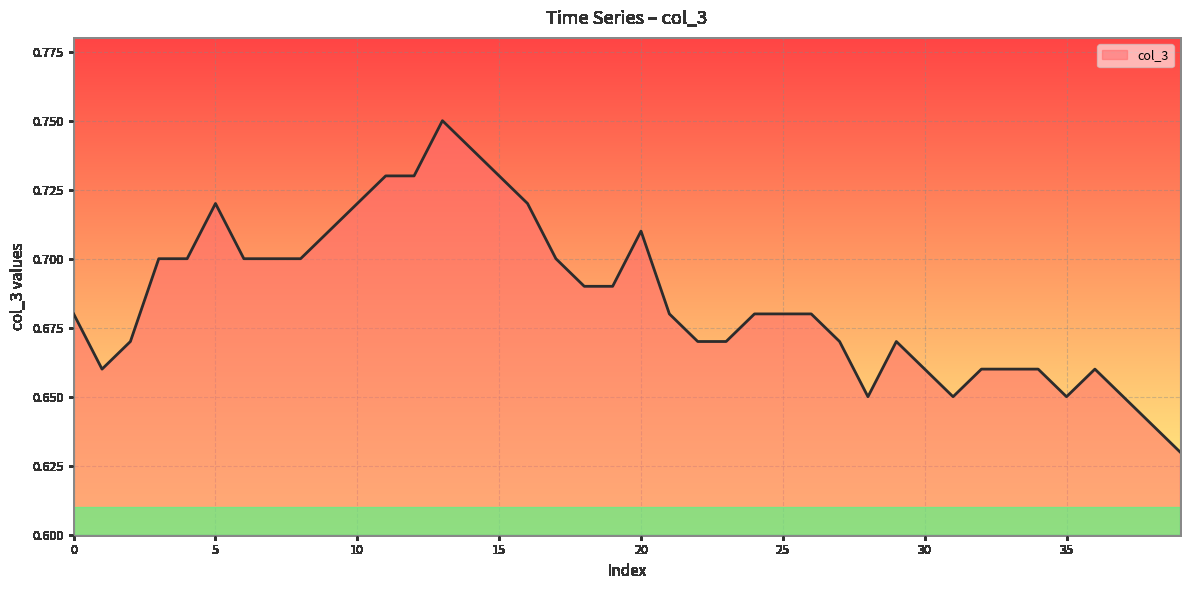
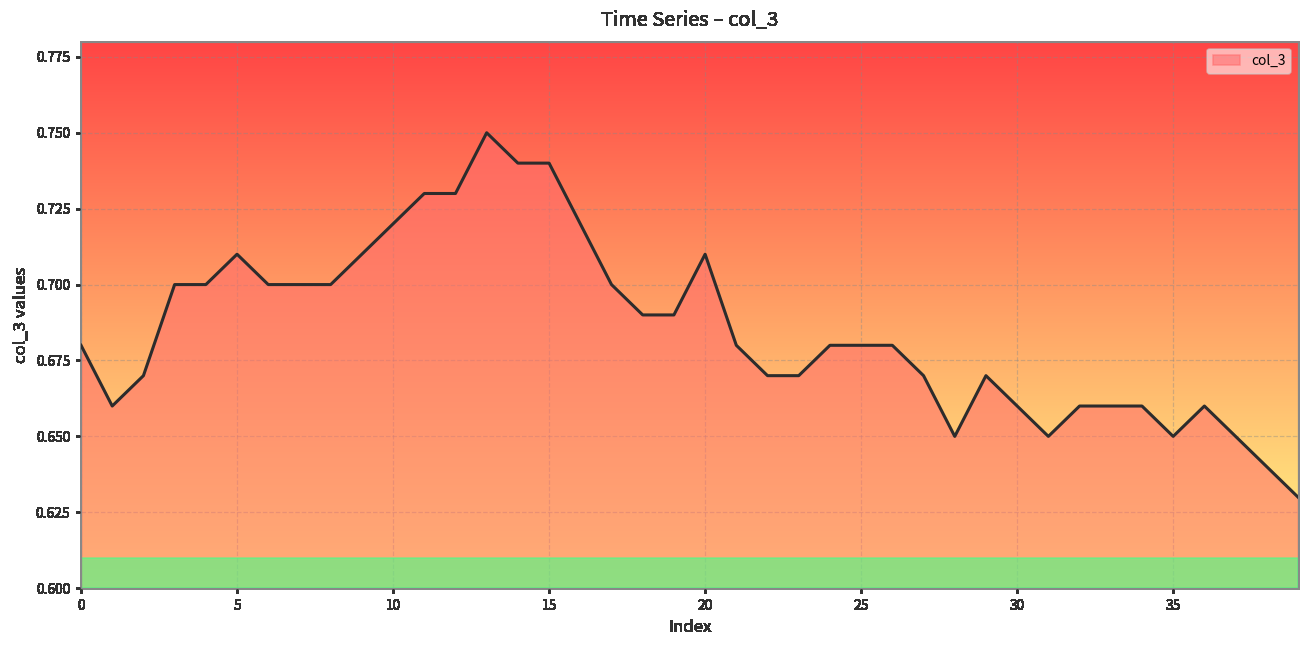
  {
    "0": 0.68,
-   "5": 0.72,
+   "5": 0.71,
    "10": 0.72,
-   "15": 0.73,
+   "15": 0.74,
    "20": 0.71,
    "25": 0.68,
    "30": 0.66,
    "35": 0.65
  }
